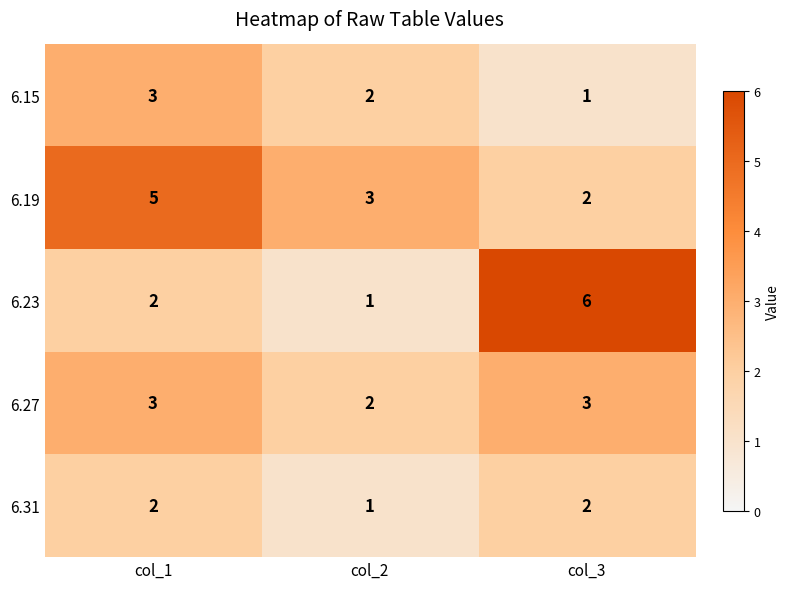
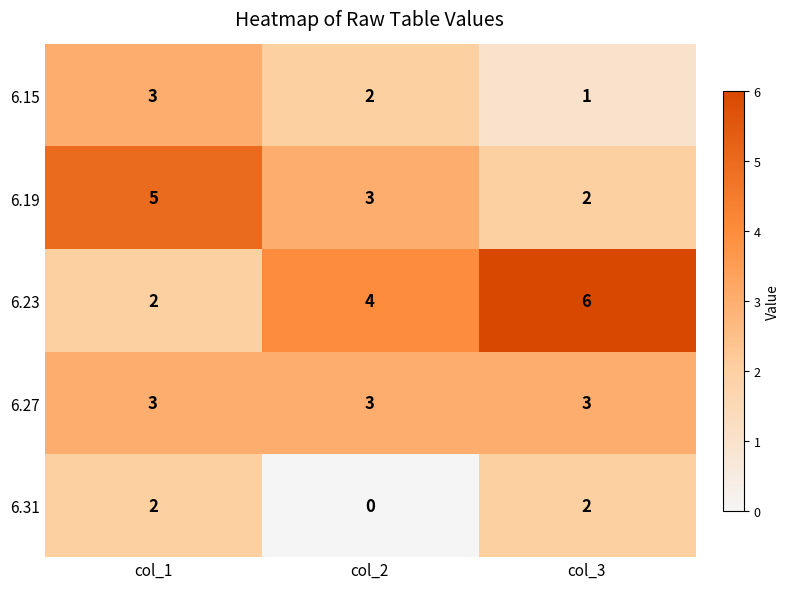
  {
    "6.15": {
      "col_1": 3,
      "col_2": 2,
      "col_3": 1
    },
    "6.19": {
      "col_1": 5,
      "col_2": 3,
      "col_3": 2
    },
    "6.23": {
      "col_1": 2,
-     "col_2": 1,
+     "col_2": 4,
      "col_3": 6
    },
    "6.27": {
      "col_1": 3,
-     "col_2": 2,
+     "col_2": 3,
      "col_3": 3
    },
    "6.31": {
      "col_1": 2,
-     "col_2": 1,
+     "col_2": 0,
      "col_3": 2
    }
  }
